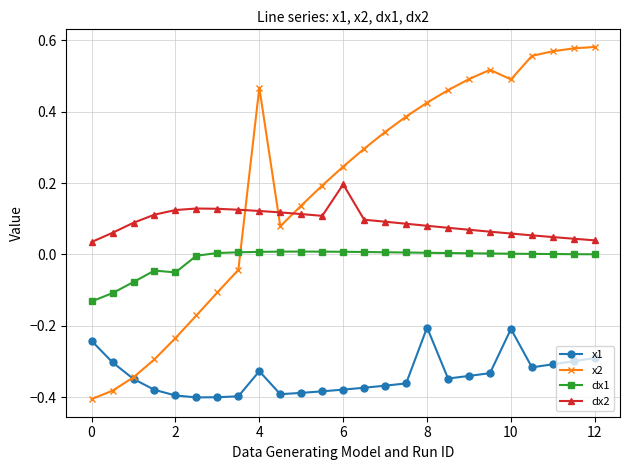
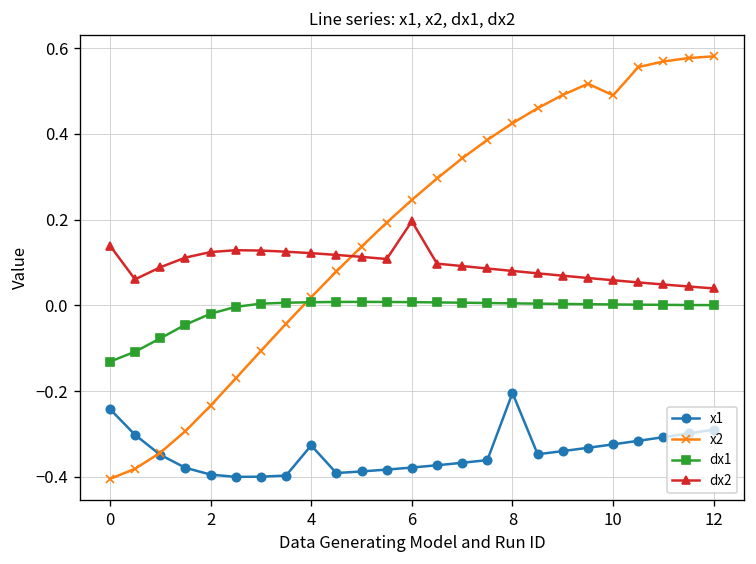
  {
    "x1": {
      "0": -0.24,
      "2": -0.39,
      "4": -0.33,
      "6": -0.38,
      "8": -0.20,
-     "10": -0.21
+     "10": -0.32
    },
    "x2": {
      "0": -0.40,
      "2": -0.23,
-     "4": 0.47,
+     "4": 0.02,
      "6": 0.25,
      "8": 0.43,
      "10": 0.49,
      "12": 0.58
    },
    "dx1": {
      "0": -0.13,
-     "2": -0.05,
+     "2": -0.02,
      "4": 0.01,
      "6": 0.01,
      "8": 0.00,
      "10": 0.00,
      "12": 0.00
    },
    "dx2": {
-     "0": 0.03,
+     "0": 0.14,
      "2": 0.12,
      "4": 0.12,
      "6": 0.20,
      "8": 0.08,
      "10": 0.06,
      "12": 0.04
    }
  }
